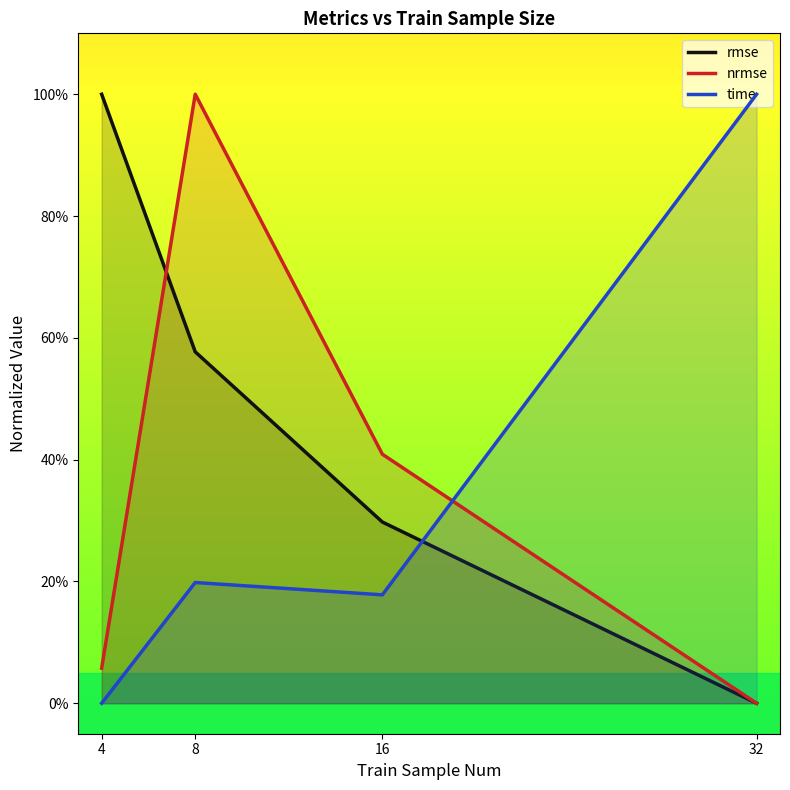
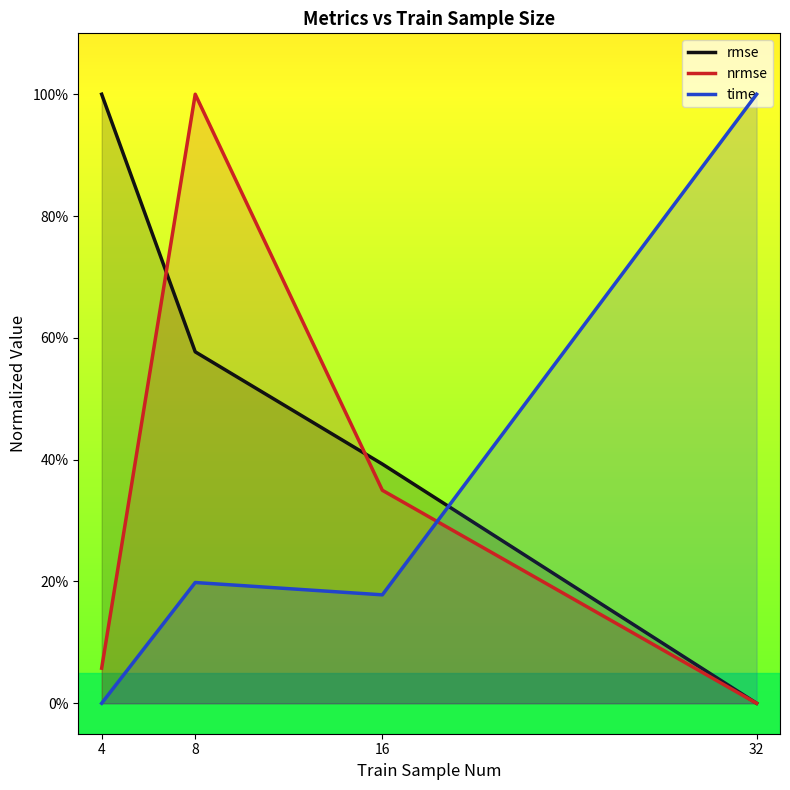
  {
    "rmse": {
      "4": "100%",
      "8": "58%",
-     "16": "30%"
+     "16": "39%"
    },
    "nrmse": {
      "4": "6%",
      "8": "100%",
-     "16": "41%"
+     "16": "35%"
    },
    "time": {
      "8": "20%",
      "16": "18%"
    }
  }
